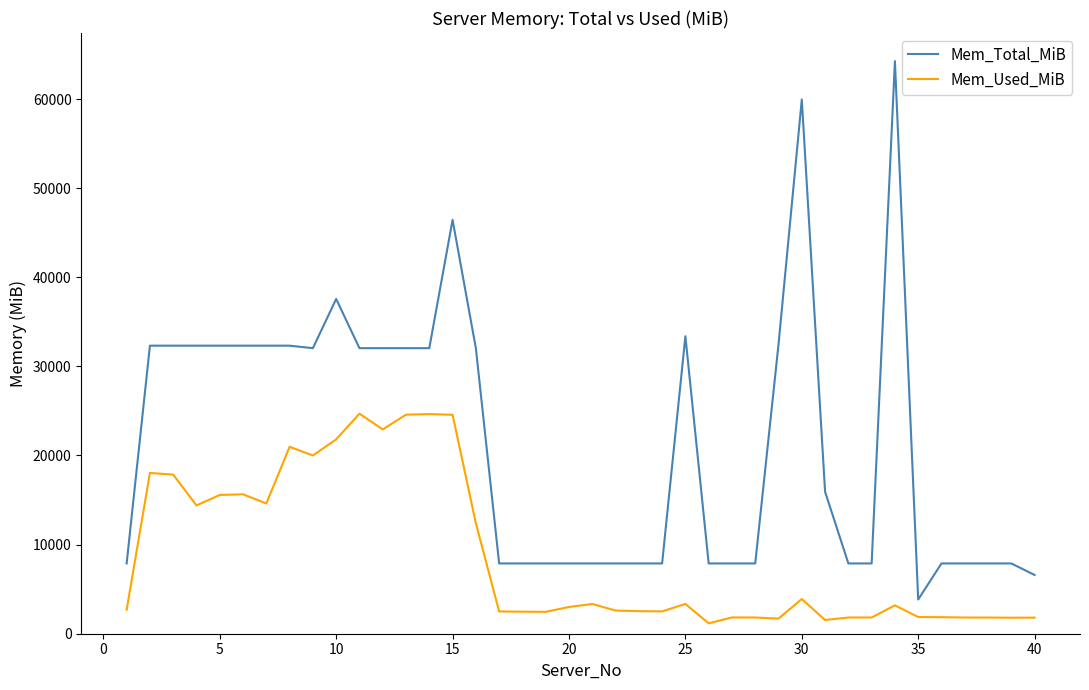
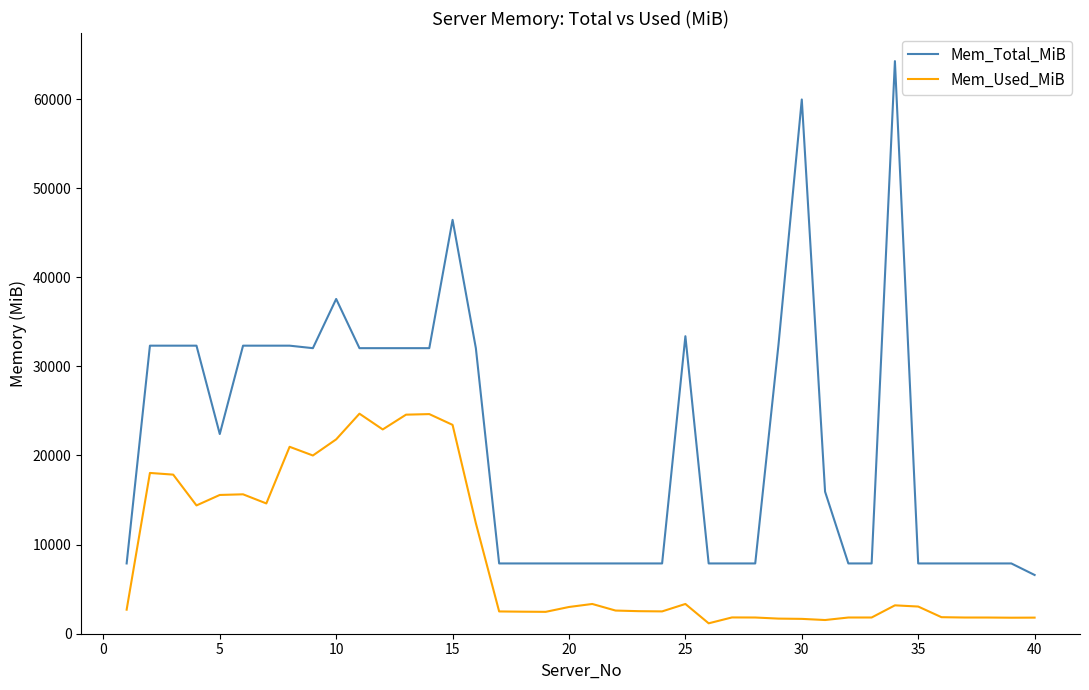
  {
    "Mem_Total_MiB": {
-     "5": 32000,
+     "5": 22000,
      "10": 38000,
      "15": 46000,
      "20": 8000,
      "25": 33000,
      "30": 60000,
-     "35": 4000,
+     "35": 8000,
      "40": 7000
    },
    "Mem_Used_MiB": {
      "5": 16000,
      "10": 22000,
-     "15": 25000,
+     "15": 23000,
      "20": 3000,
      "25": 3000,
-     "30": 4000,
-     "35": 2000,
+     "30": 2000,
+     "35": 3000,
      "40": 2000
    }
  }
